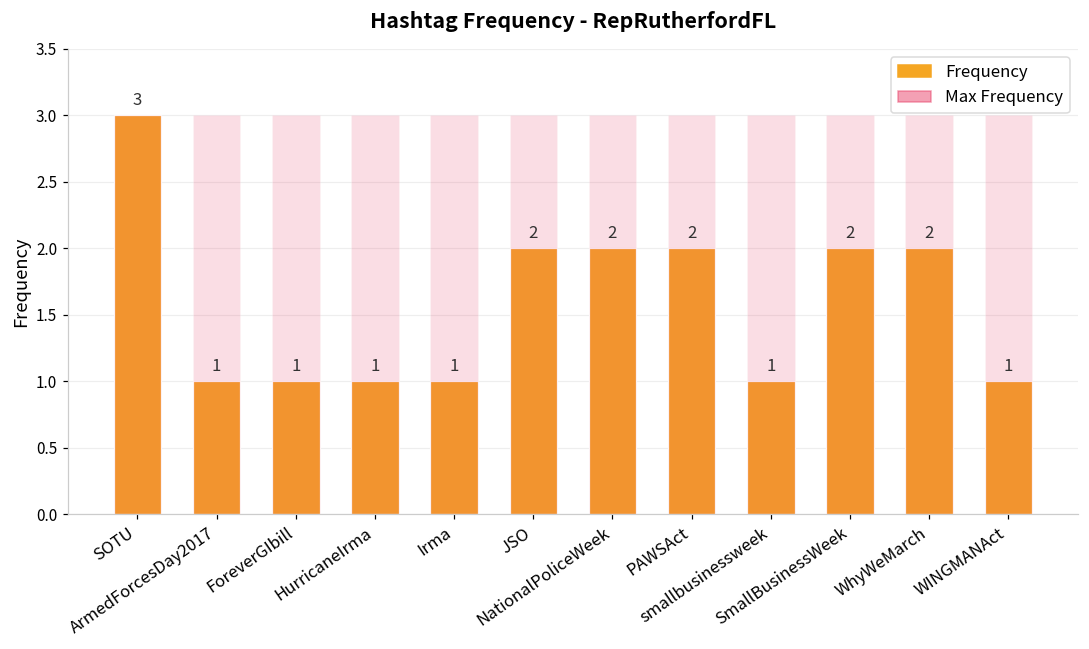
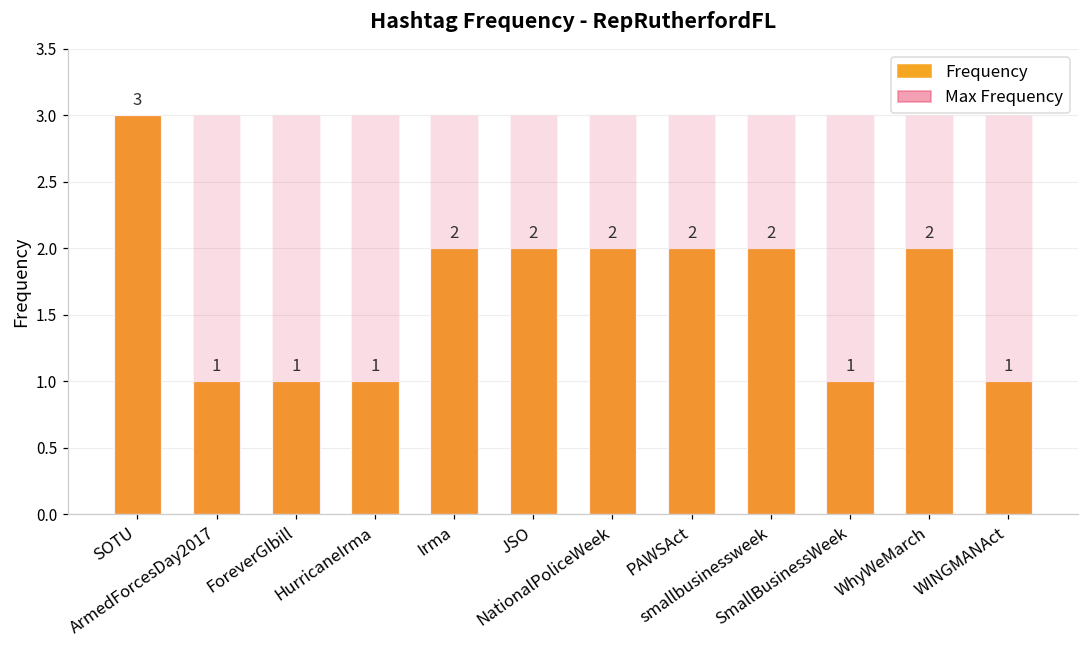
  {
    "Frequency": {
      "SOTU": 3,
-     "Irma": 1,
-     "smallbusinessweek": 1,
-     "SmallBusinessWeek": 2
+     "Irma": 2,
+     "smallbusinessweek": 2,
+     "SmallBusinessWeek": 1
    },
    "Max Frequency": {
      "SOTU": 3
    }
  }
